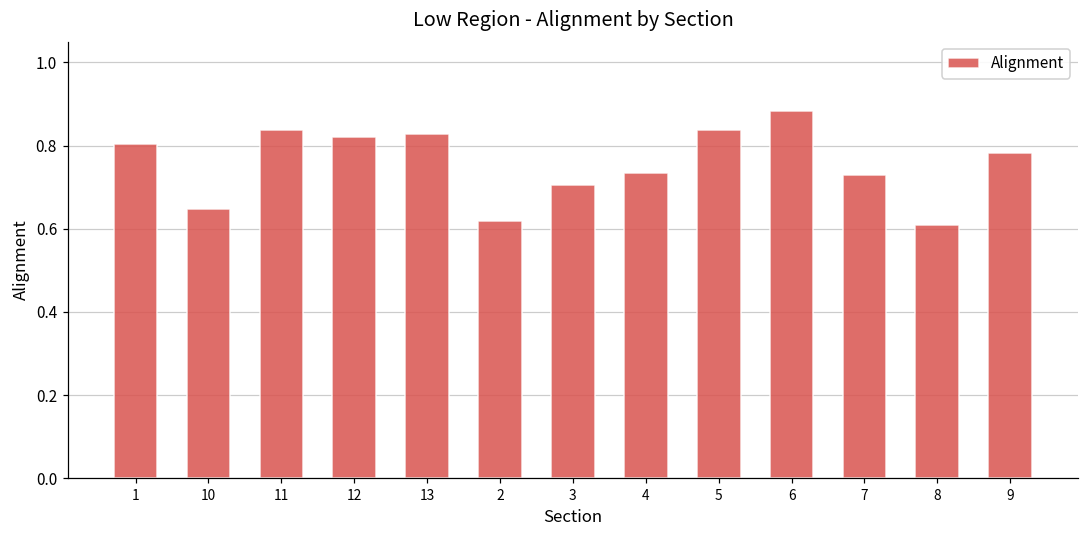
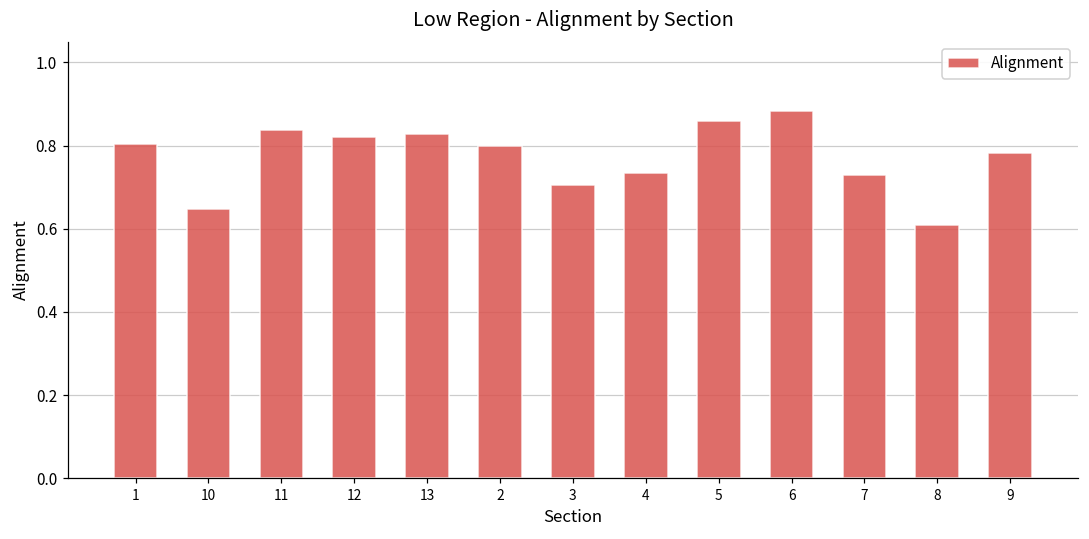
  {
    "1": 0.80,
    "10": 0.65,
    "11": 0.84,
    "12": 0.82,
    "13": 0.83,
-   "2": 0.62,
+   "2": 0.80,
    "3": 0.71,
    "4": 0.73,
-   "5": 0.84,
+   "5": 0.86,
    "6": 0.88,
    "7": 0.73,
    "8": 0.61,
    "9": 0.78
  }
